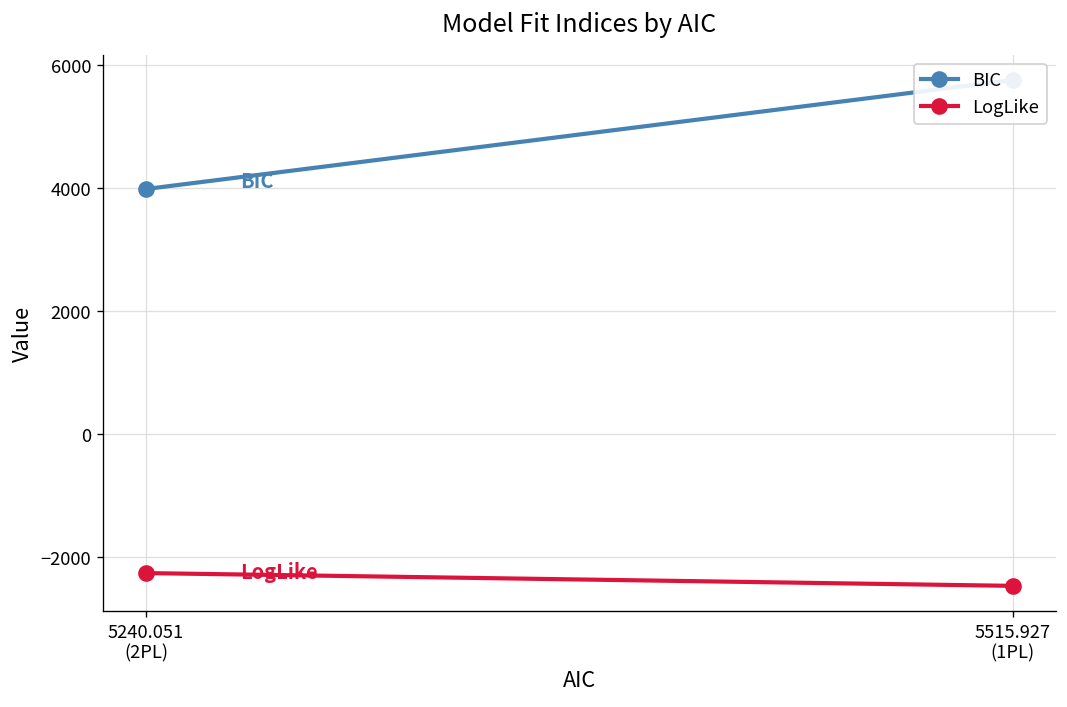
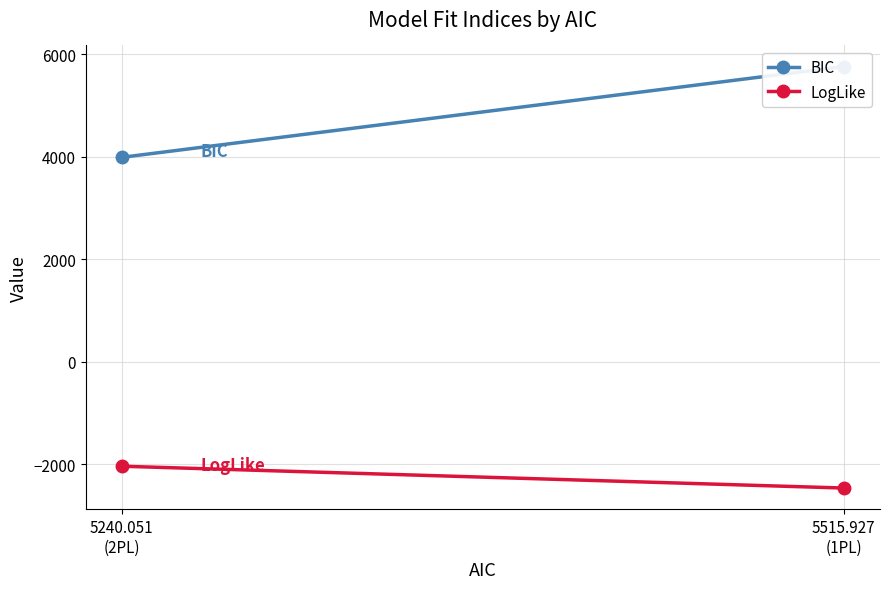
  {
    "BIC": {
      "5240.051 (2PL)": 4000
    },
    "LogLike": {
-     "5240.051 (2PL)": -2300,
+     "5240.051 (2PL)": -2000,
      "5515.927 (1PL)": -2500
    }
  }
